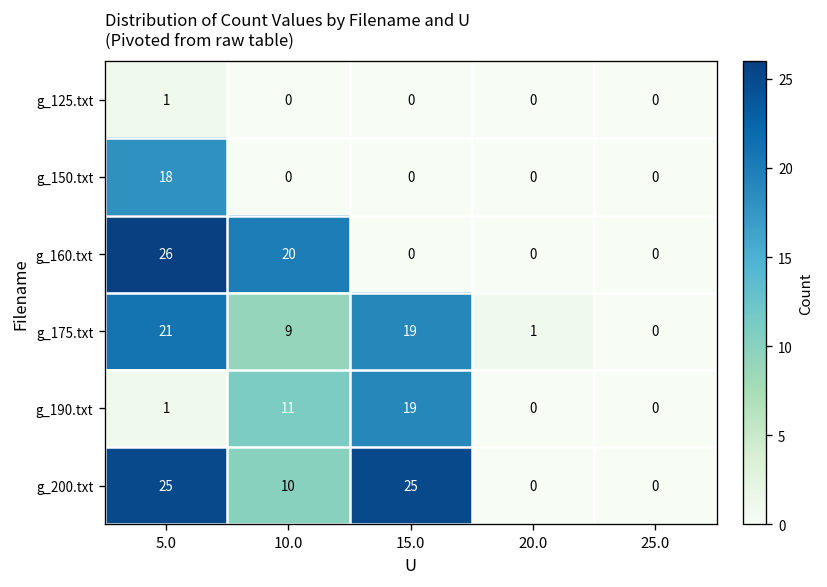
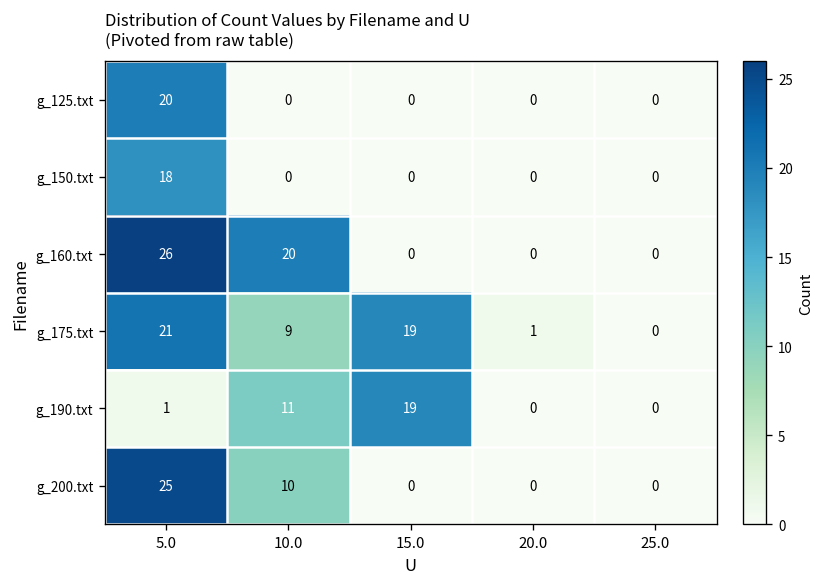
  {
    "g_125.txt": {
-     "5.0": 1,
+     "5.0": 20,
      "10.0": 0,
      "15.0": 0,
      "20.0": 0,
      "25.0": 0
    },
    "g_150.txt": {
      "5.0": 18,
      "10.0": 0,
      "15.0": 0,
      "20.0": 0,
      "25.0": 0
    },
    "g_160.txt": {
      "5.0": 26,
      "10.0": 20,
      "15.0": 0,
      "20.0": 0,
      "25.0": 0
    },
    "g_175.txt": {
      "5.0": 21,
      "10.0": 9,
      "15.0": 19,
      "20.0": 1,
      "25.0": 0
    },
    "g_190.txt": {
      "5.0": 1,
      "10.0": 11,
      "15.0": 19,
      "20.0": 0,
      "25.0": 0
    },
    "g_200.txt": {
      "5.0": 25,
      "10.0": 10,
-     "15.0": 25,
+     "15.0": 0,
      "20.0": 0,
      "25.0": 0
    }
  }
